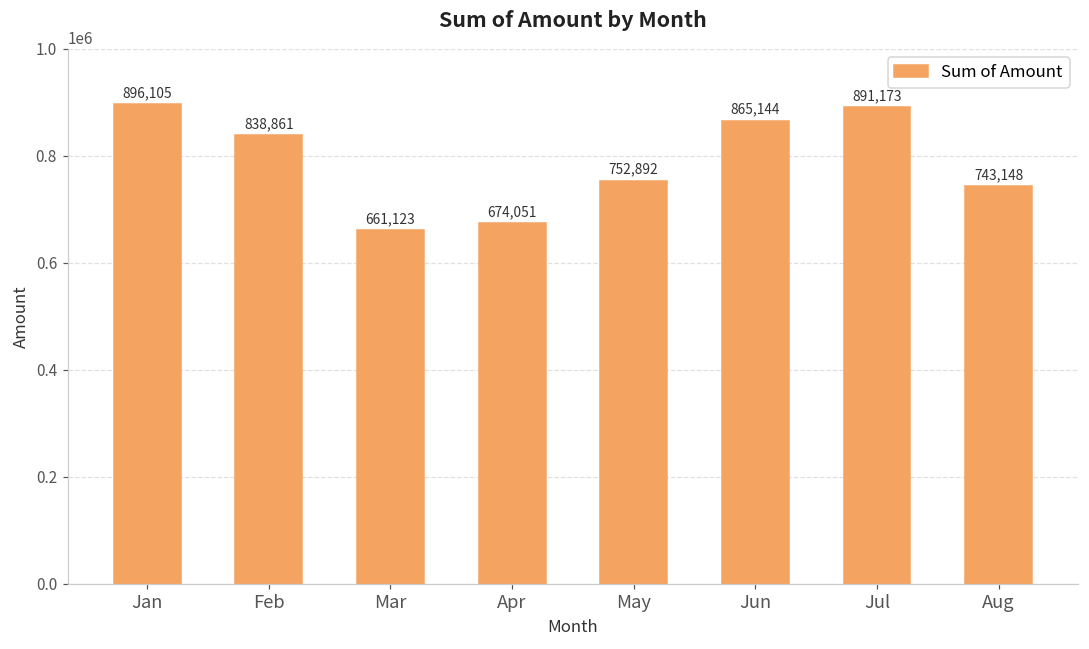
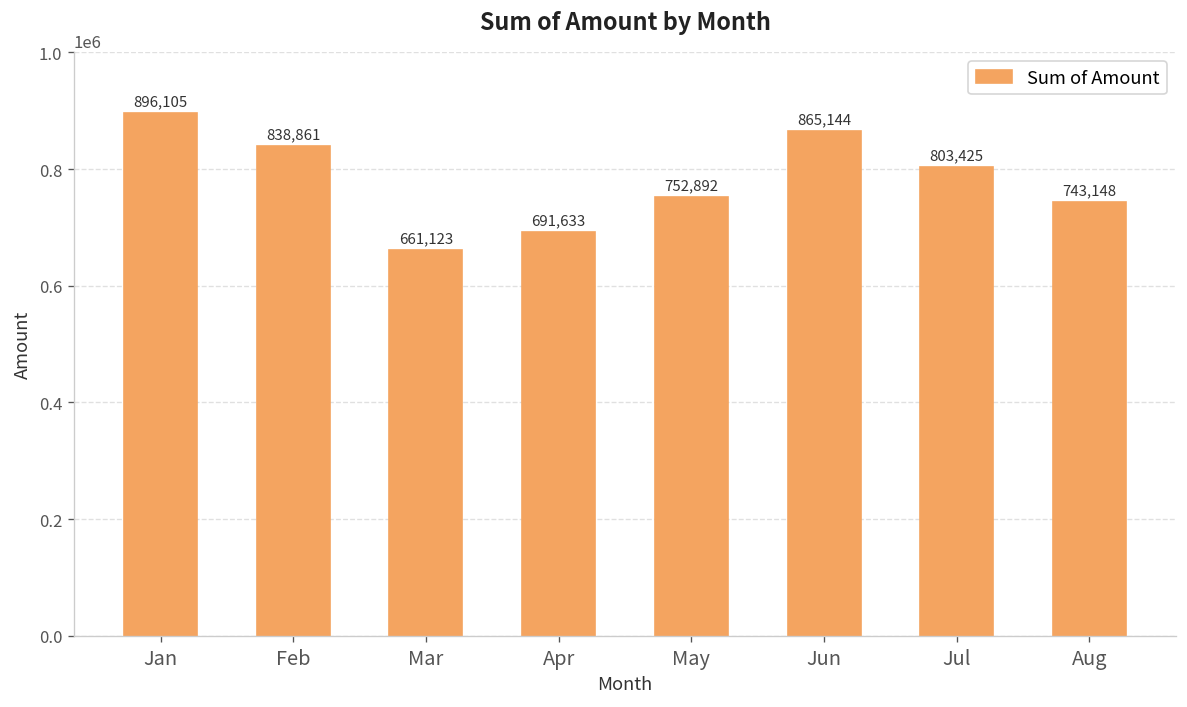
  {
    "Jan": "896,105",
    "Feb": "838,861",
    "Mar": "661,123",
-   "Apr": "674,051",
+   "Apr": "691,633",
    "May": "752,892",
    "Jun": "865,144",
-   "Jul": "891,173",
+   "Jul": "803,425",
    "Aug": "743,148"
  }
